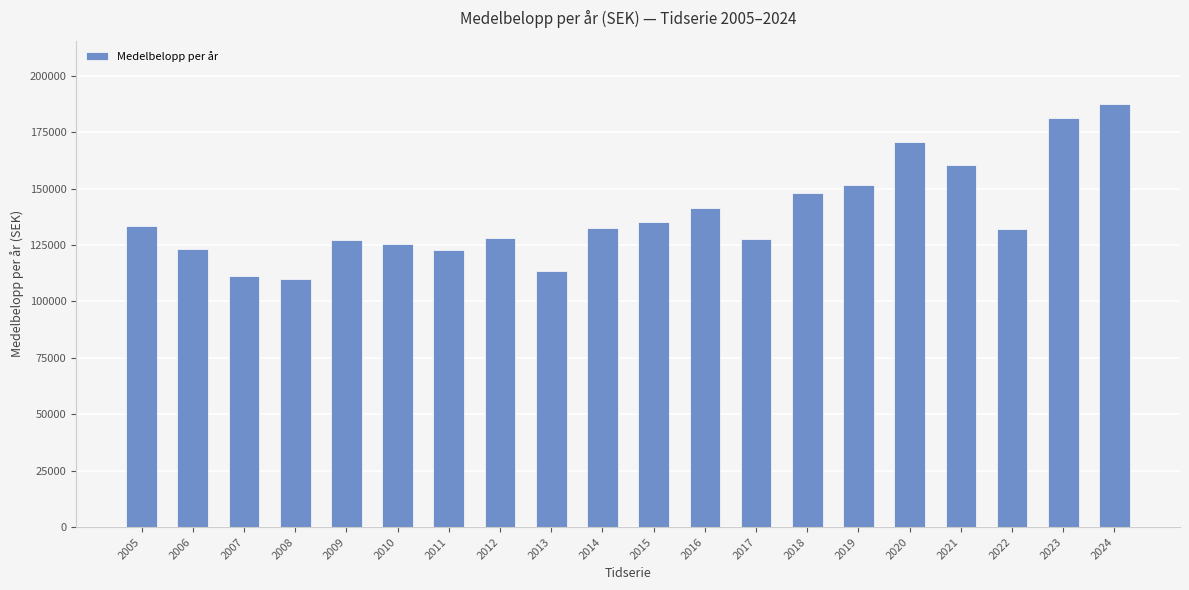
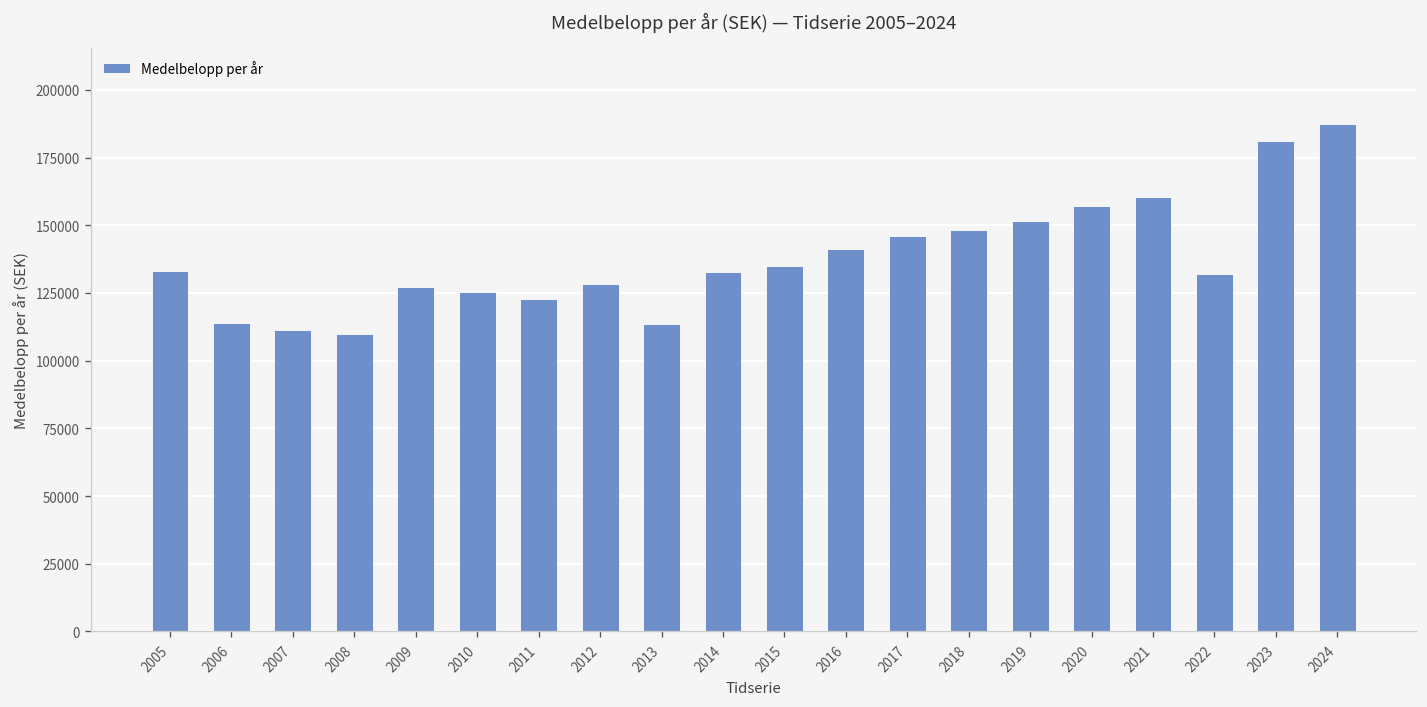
  {
    "2005": 133000,
-   "2006": 123000,
+   "2006": 114000,
    "2007": 111000,
    "2008": 110000,
    "2009": 127000,
    "2010": 125000,
    "2011": 123000,
    "2012": 128000,
    "2013": 113000,
    "2014": 133000,
    "2015": 135000,
    "2016": 141000,
-   "2017": 128000,
+   "2017": 146000,
    "2018": 148000,
    "2019": 151000,
-   "2020": 171000,
+   "2020": 157000,
    "2021": 160000,
    "2022": 132000,
    "2023": 181000,
    "2024": 187000
  }
